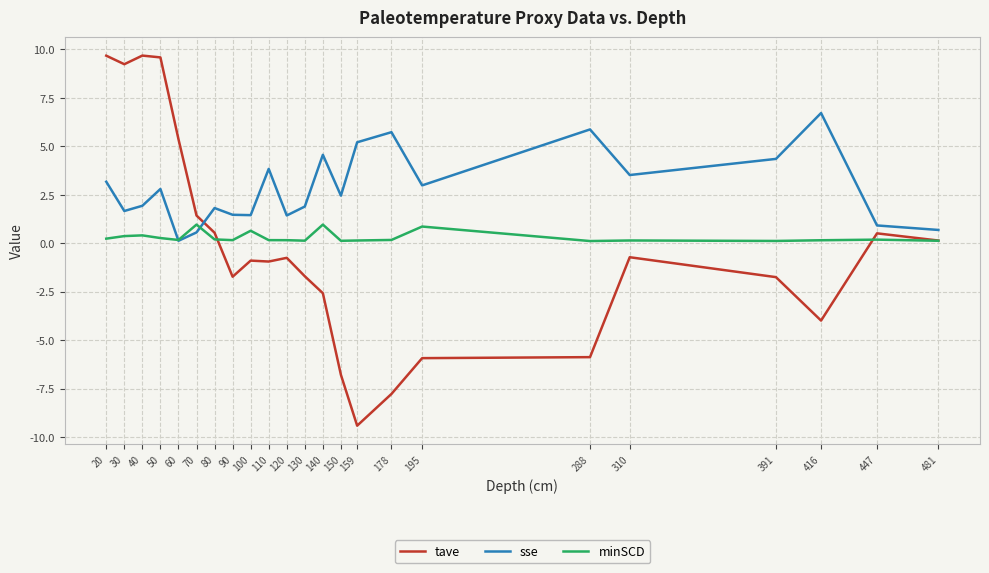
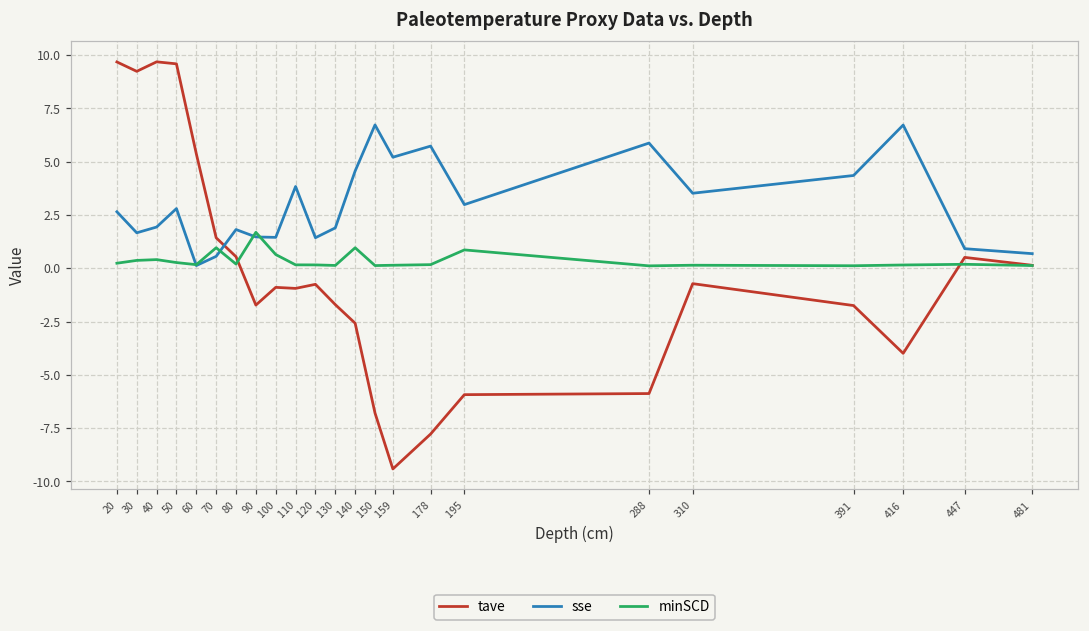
  {
    "tave": {
      "20": 9.7,
      "30": 9.2,
      "40": 9.7,
      "50": 9.6,
      "60": 5.4,
      "70": 1.4,
      "80": 0.5,
      "90": -1.7,
      "100": -0.9,
      "110": -0.9,
      "120": -0.8,
      "130": -1.7,
      "140": -2.6,
      "150": -6.8,
      "159": -9.4,
      "178": -7.8,
      "195": -5.9,
      "288": -5.9,
      "310": -0.7,
      "391": -1.7,
      "416": -4.0,
      "447": 0.5
    },
    "sse": {
-     "20": 3.2,
+     "20": 2.7,
      "30": 1.7,
      "40": 1.9,
      "50": 2.8,
      "70": 0.6,
      "80": 1.8,
      "90": 1.5,
      "100": 1.4,
      "110": 3.8,
      "120": 1.4,
      "130": 1.9,
      "140": 4.6,
-     "150": 2.5,
+     "150": 6.7,
      "159": 5.2,
      "178": 5.7,
      "195": 3.0,
      "288": 5.9,
      "310": 3.5,
      "391": 4.4,
      "416": 6.7,
      "447": 0.9,
      "481": 0.7
    },
    "minSCD": {
      "20": 0.2,
      "30": 0.4,
      "40": 0.4,
      "50": 0.3,
      "70": 1.0,
      "80": 0.2,
-     "90": 0.2,
+     "90": 1.7,
      "100": 0.6,
      "110": 0.2,
      "120": 0.2,
      "130": 0.1,
      "140": 1.0,
      "150": 0.1,
      "159": 0.1,
      "178": 0.2,
      "195": 0.9,
      "288": 0.1,
      "310": 0.1,
      "391": 0.1,
      "416": 0.2,
      "447": 0.2
    }
  }
